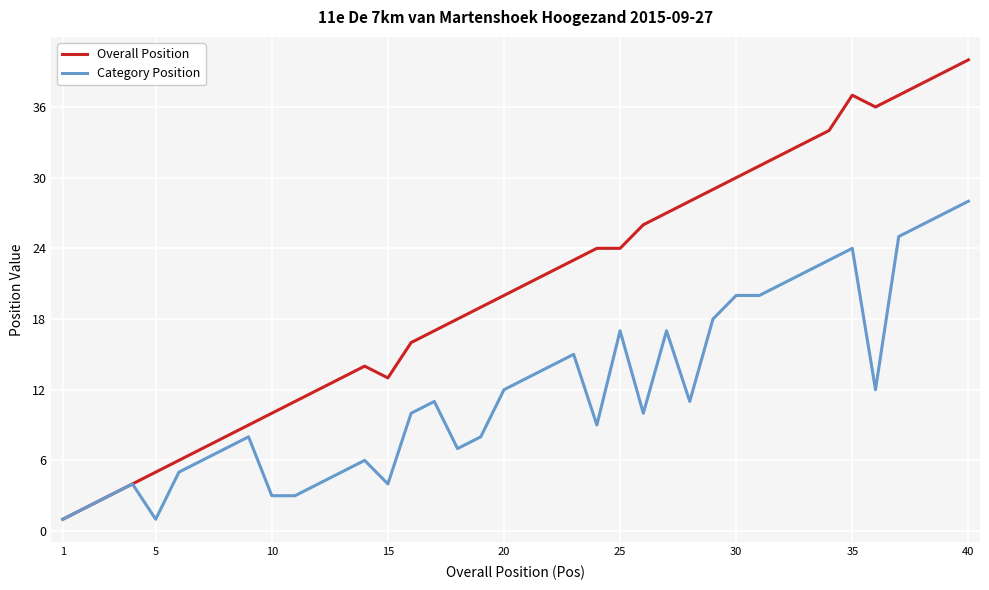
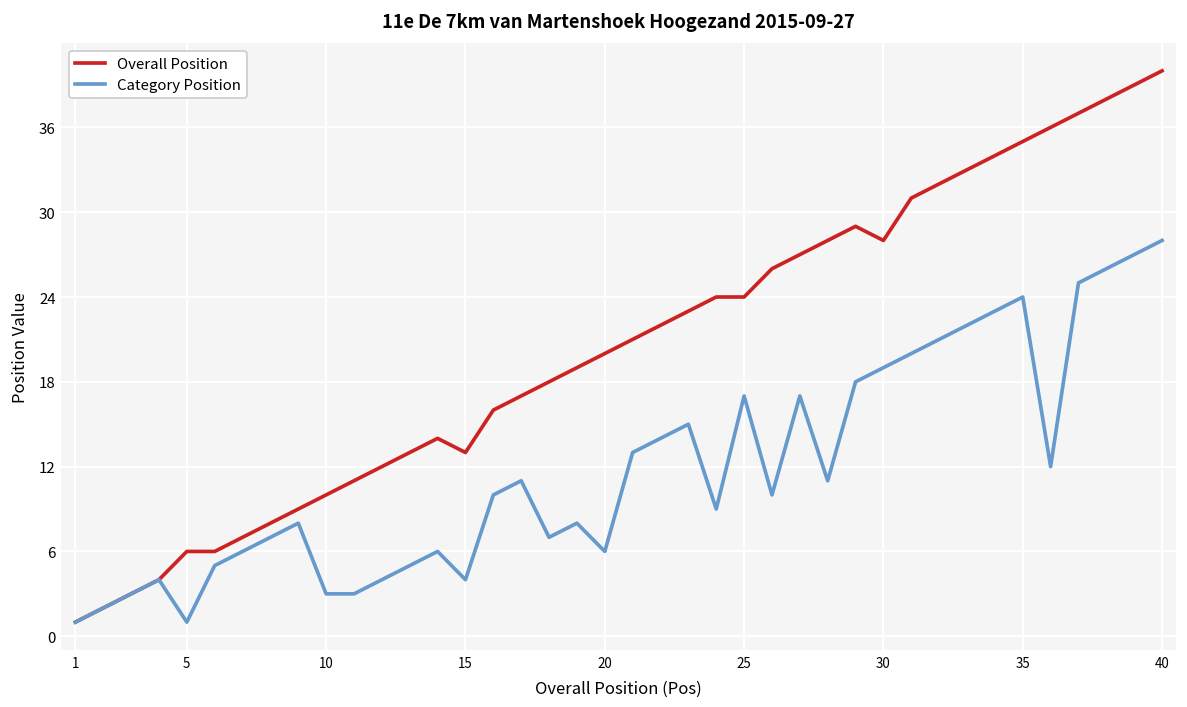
  {
    "Overall Position": {
-     "5": 5,
+     "5": 6,
      "10": 10,
      "15": 13,
      "20": 20,
      "25": 24,
-     "30": 30,
-     "35": 37,
+     "30": 28,
+     "35": 35,
      "40": 40
    },
    "Category Position": {
      "5": 1,
      "10": 3,
      "15": 4,
-     "20": 12,
+     "20": 6,
      "25": 17,
-     "30": 20,
+     "30": 19,
      "35": 24,
      "40": 28
    }
  }
